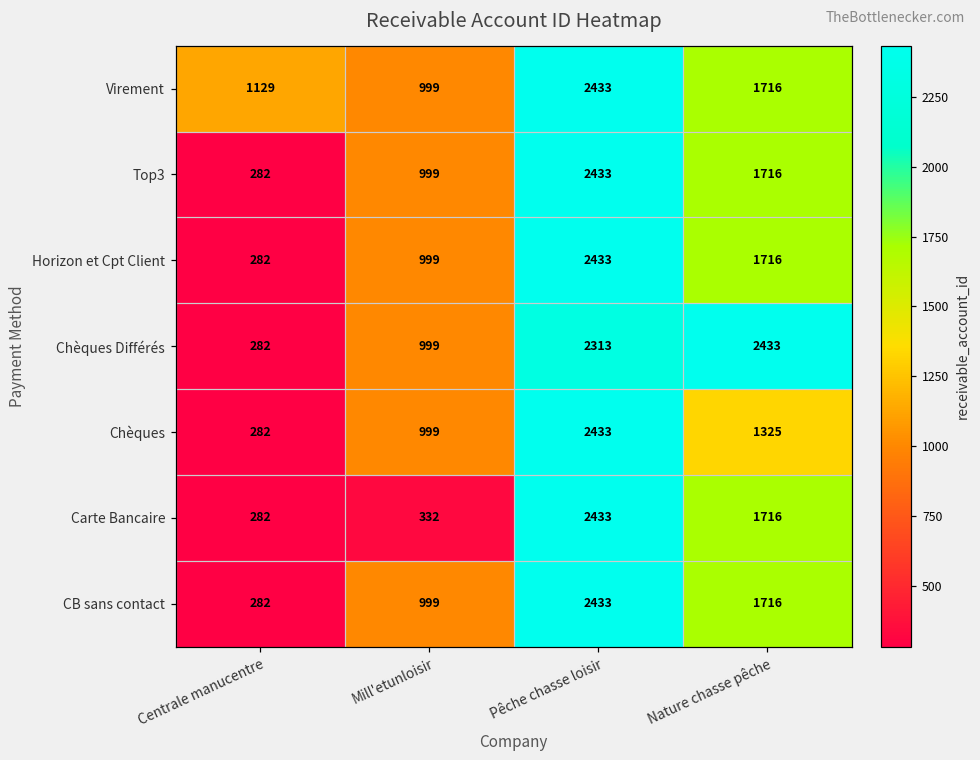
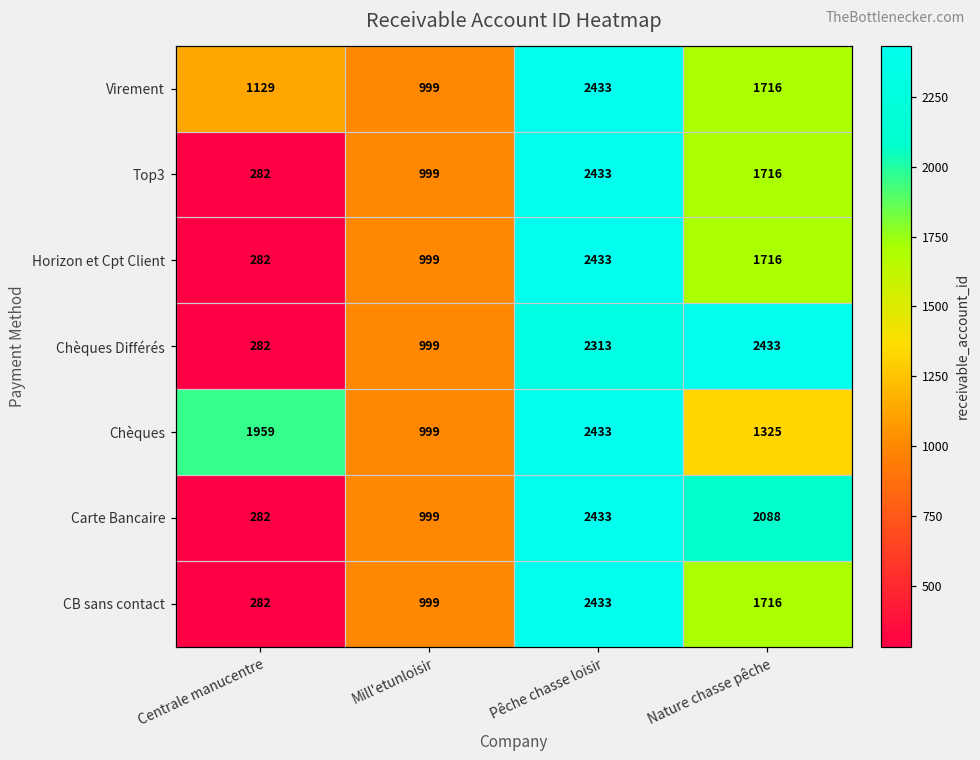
  {
    "Virement": {
      "Centrale manucentre": 1129,
      "Mill'etunloisir": 999,
      "Pêche chasse loisir": 2433,
      "Nature chasse pêche": 1716
    },
    "Top3": {
      "Centrale manucentre": 282,
      "Mill'etunloisir": 999,
      "Pêche chasse loisir": 2433,
      "Nature chasse pêche": 1716
    },
    "Horizon et Cpt Client": {
      "Centrale manucentre": 282,
      "Mill'etunloisir": 999,
      "Pêche chasse loisir": 2433,
      "Nature chasse pêche": 1716
    },
    "Chèques Différés": {
      "Centrale manucentre": 282,
      "Mill'etunloisir": 999,
      "Pêche chasse loisir": 2313,
      "Nature chasse pêche": 2433
    },
    "Chèques": {
-     "Centrale manucentre": 282,
+     "Centrale manucentre": 1959,
      "Mill'etunloisir": 999,
      "Pêche chasse loisir": 2433,
      "Nature chasse pêche": 1325
    },
    "Carte Bancaire": {
      "Centrale manucentre": 282,
-     "Mill'etunloisir": 332,
+     "Mill'etunloisir": 999,
      "Pêche chasse loisir": 2433,
-     "Nature chasse pêche": 1716
+     "Nature chasse pêche": 2088
    },
    "CB sans contact": {
      "Centrale manucentre": 282,
      "Mill'etunloisir": 999,
      "Pêche chasse loisir": 2433,
      "Nature chasse pêche": 1716
    }
  }
